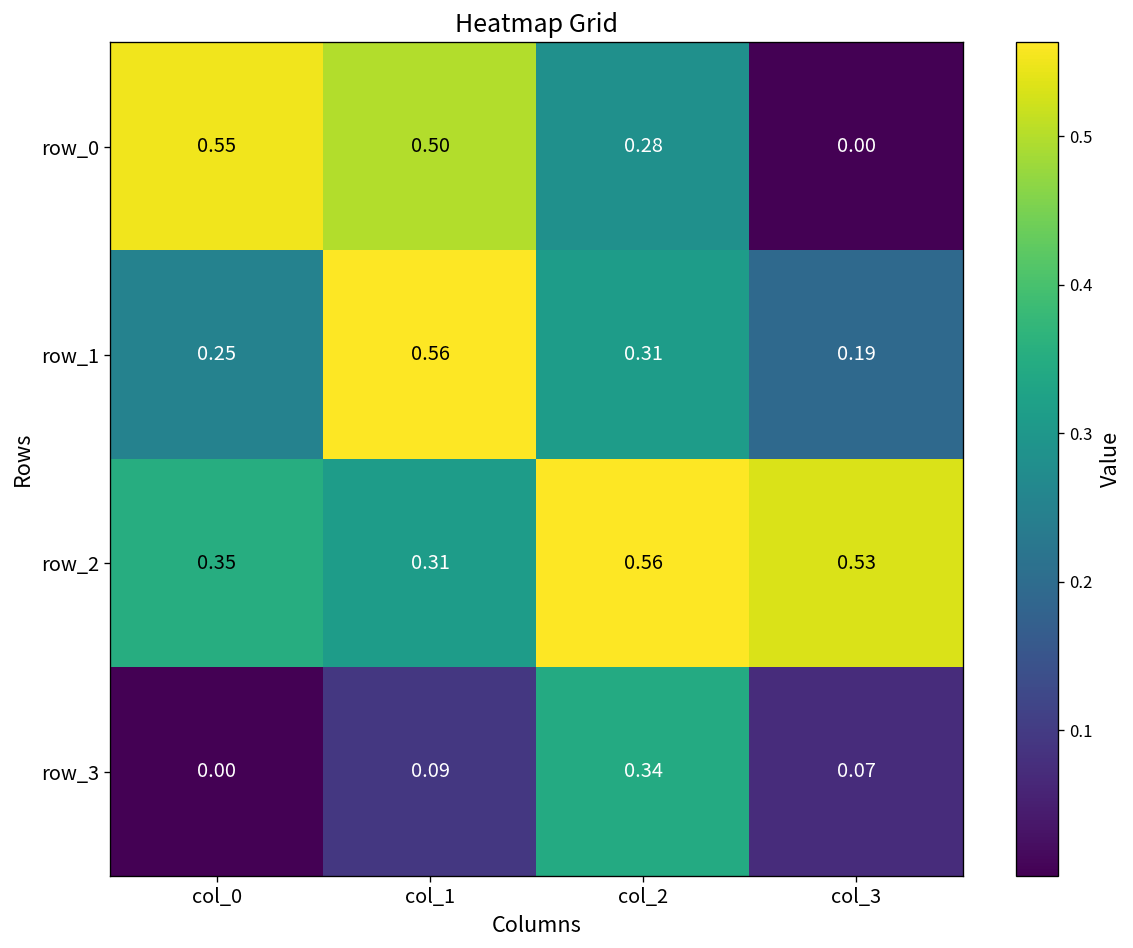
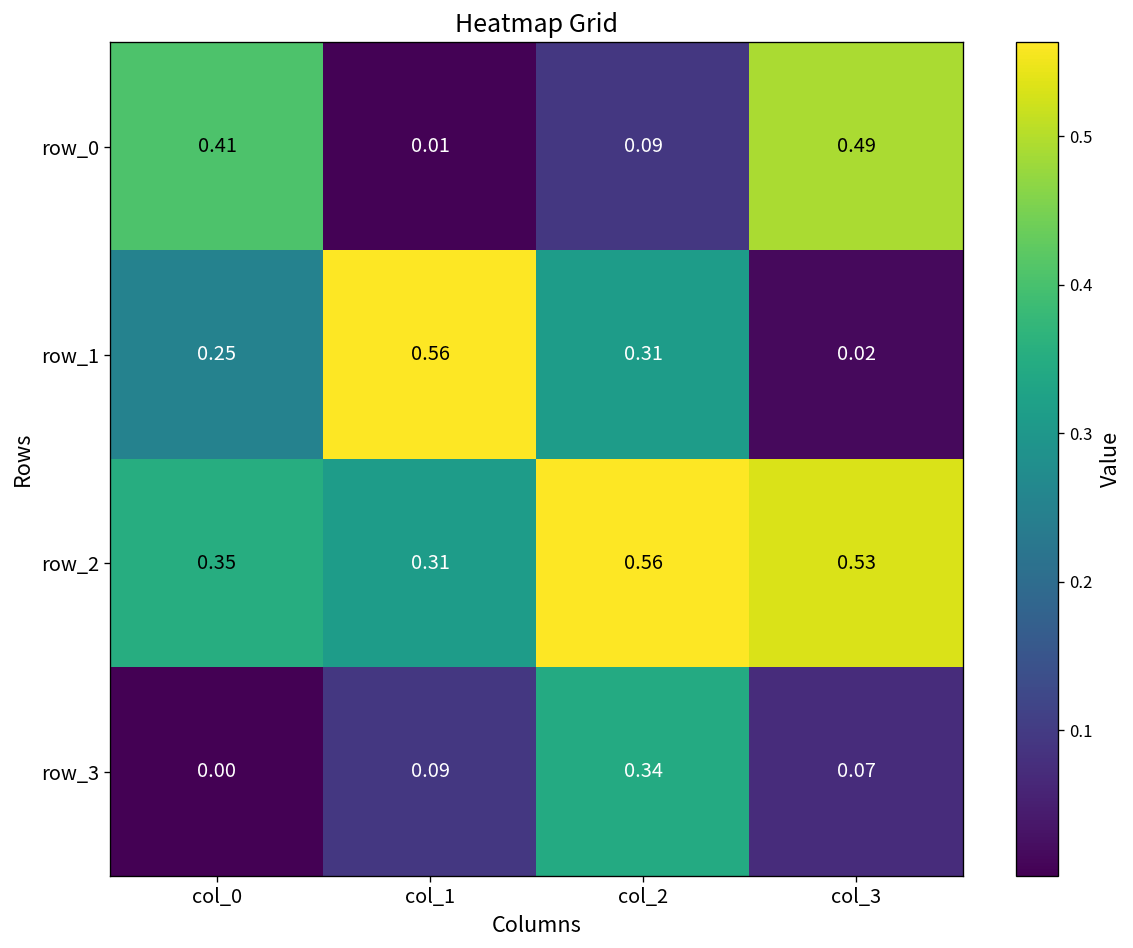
  {
    "row_0": {
-     "col_0": 0.55,
-     "col_1": 0.50,
-     "col_2": 0.28,
-     "col_3": 0.00
+     "col_0": 0.41,
+     "col_1": 0.01,
+     "col_2": 0.09,
+     "col_3": 0.49
    },
    "row_1": {
      "col_0": 0.25,
      "col_1": 0.56,
      "col_2": 0.31,
-     "col_3": 0.19
+     "col_3": 0.02
    },
    "row_2": {
      "col_0": 0.35,
      "col_1": 0.31,
      "col_2": 0.56,
      "col_3": 0.53
    },
    "row_3": {
      "col_0": 0.00,
      "col_1": 0.09,
      "col_2": 0.34,
      "col_3": 0.07
    }
  }
